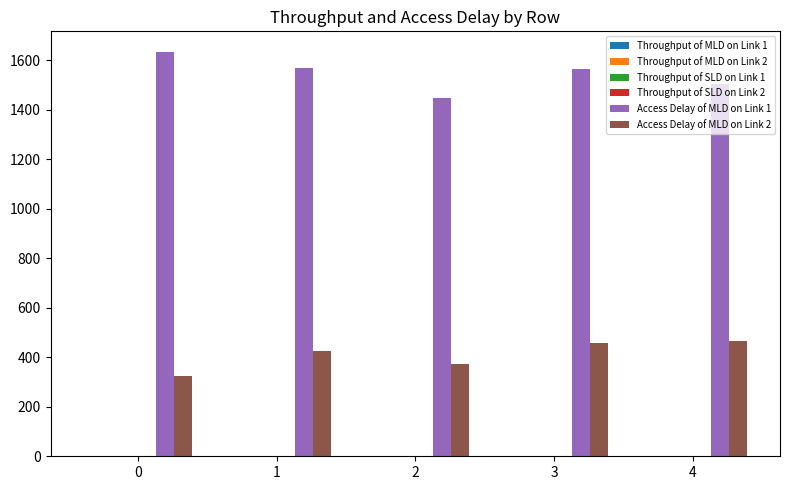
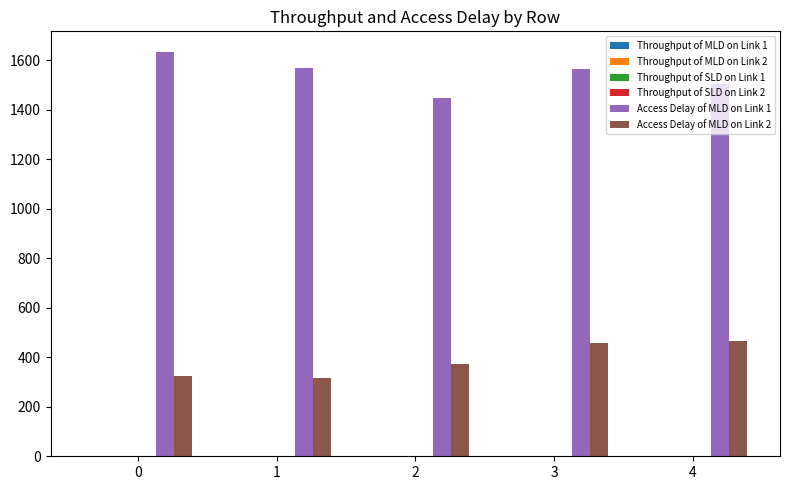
  {
    "Access Delay of MLD on Link 1": {
      "0": 1630,
      "1": 1570,
      "2": 1450,
      "3": 1560
    },
    "Access Delay of MLD on Link 2": {
      "0": 330,
-     "1": 430,
+     "1": 320,
      "2": 370,
      "3": 460,
      "4": 470
    }
  }
